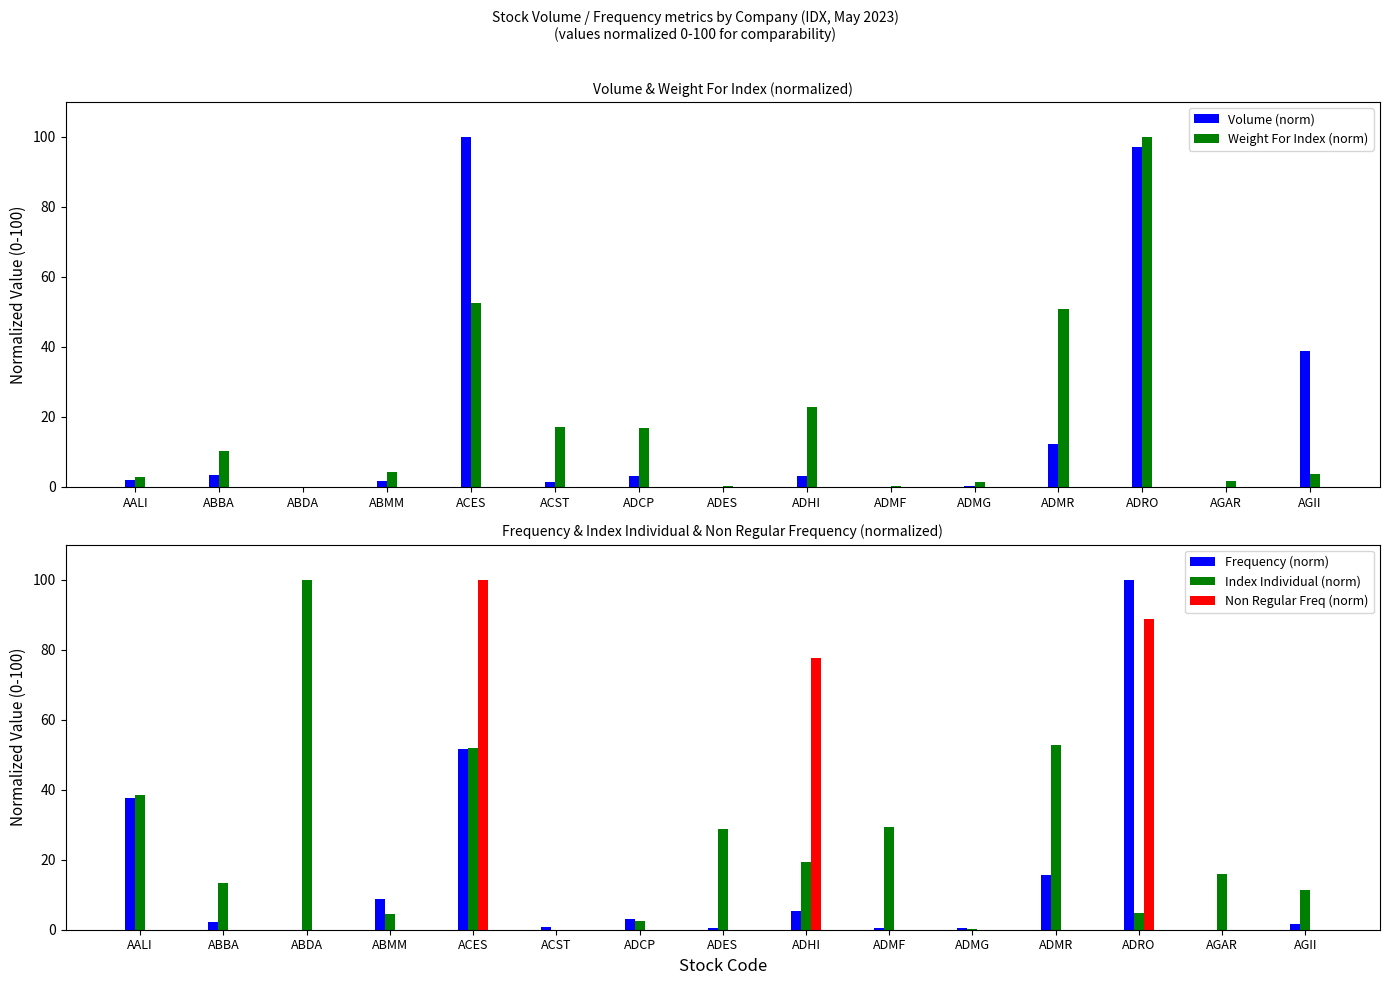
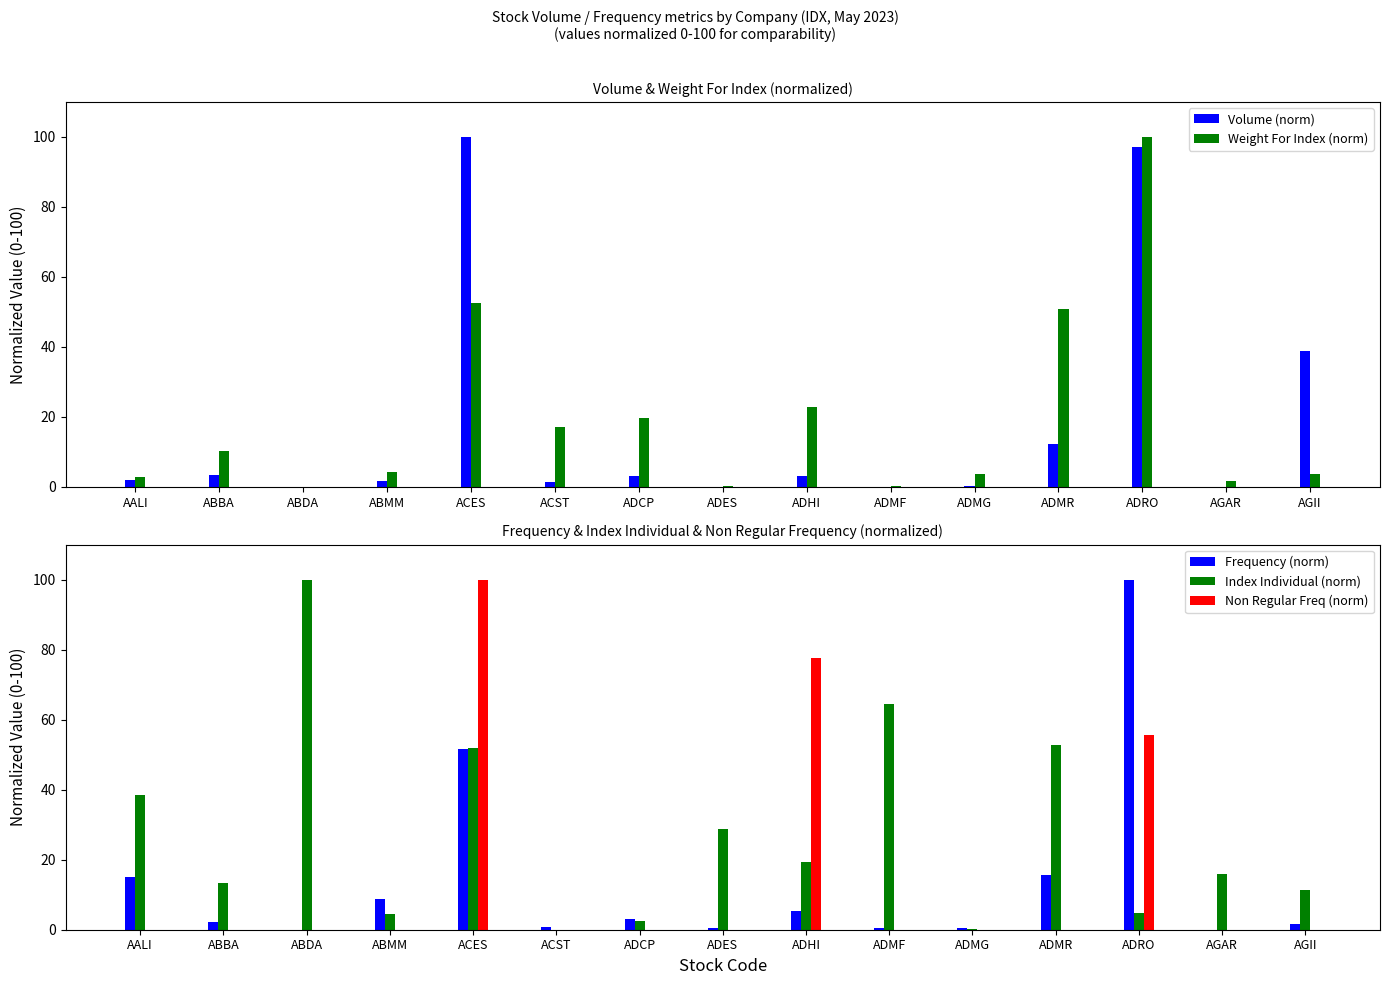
  {
    "Volume & Weight For Index (normalized)": {
      "Volume (norm)": {
        "AALI": 2,
        "ABBA": 3,
        "ABDA": 0,
        "ABMM": 2,
        "ACES": 100,
        "ACST": 1,
        "ADCP": 3,
        "ADHI": 3,
        "ADMR": 12,
        "ADRO": 97,
        "AGII": 39
      },
      "Weight For Index (norm)": {
        "AALI": 3,
        "ABBA": 10,
        "ABDA": 0,
        "ABMM": 4,
        "ACES": 53,
        "ACST": 17,
-       "ADCP": 17,
+       "ADCP": 20,
        "ADHI": 23,
-       "ADMG": 1,
+       "ADMG": 4,
        "ADMR": 51,
        "ADRO": 100,
        "AGAR": 2,
        "AGII": 4
      }
    },
    "Frequency & Index Individual & Non Regular Frequency (normalized)": {
      "Frequency (norm)": {
-       "AALI": 38,
+       "AALI": 15,
        "ABBA": 2,
        "ABDA": 0,
        "ABMM": 9,
        "ACES": 52,
        "ACST": 1,
        "ADCP": 3,
        "ADHI": 5,
        "ADMR": 16,
        "ADRO": 100,
        "AGII": 2
      },
      "Index Individual (norm)": {
        "AALI": 38,
        "ABBA": 13,
        "ABDA": 100,
        "ABMM": 4,
        "ACES": 52,
        "ACST": 0,
        "ADCP": 2,
        "ADES": 29,
        "ADHI": 19,
-       "ADMF": 29,
+       "ADMF": 64,
        "ADMR": 53,
        "ADRO": 5,
        "AGAR": 16,
        "AGII": 11
      },
      "Non Regular Freq (norm)": {
        "AALI": 0,
        "ABBA": 0,
        "ABDA": 0,
        "ABMM": 0,
        "ACES": 100,
        "ACST": 0,
        "ADCP": 0,
        "ADES": 0,
        "ADHI": 78,
        "ADMF": 0,
        "ADMG": 0,
        "ADMR": 0,
-       "ADRO": 89,
+       "ADRO": 56,
        "AGAR": 0,
        "AGII": 0
      }
    }
  }
